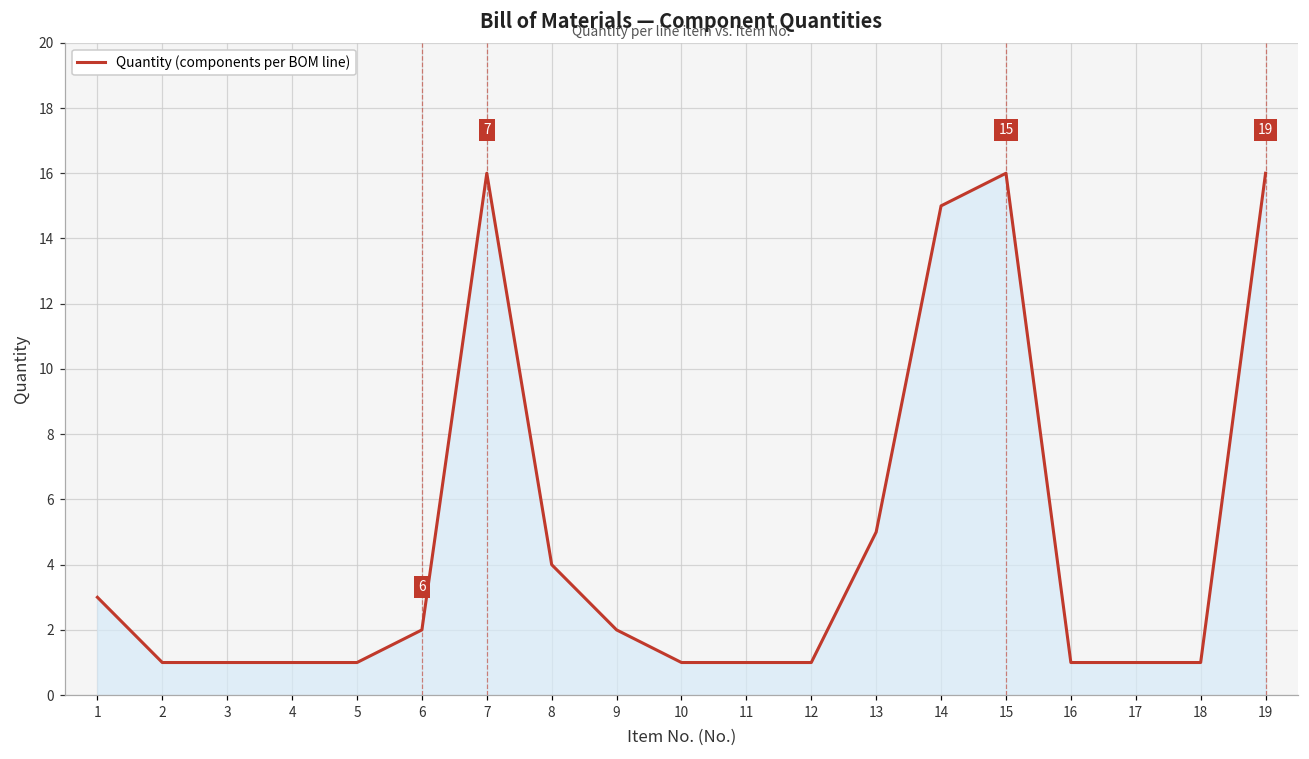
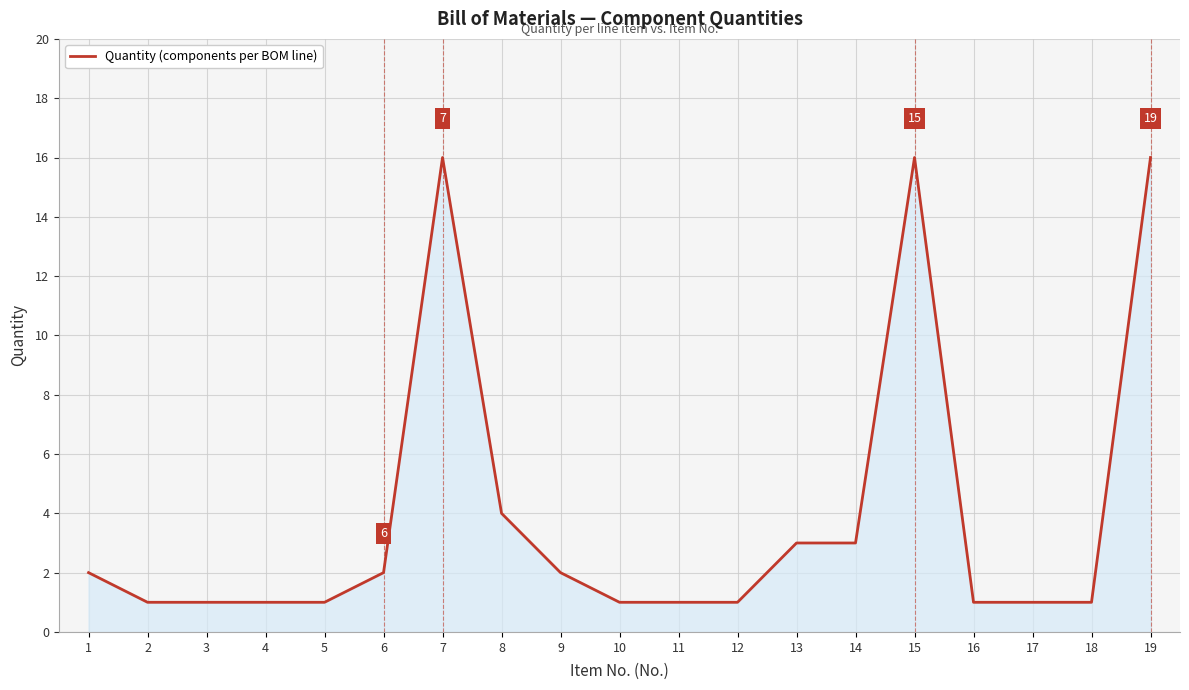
  {
-   "1": 3,
+   "1": 2,
    "2": 1,
    "3": 1,
    "4": 1,
    "5": 1,
    "6": 2,
    "7": 16,
    "8": 4,
    "9": 2,
    "10": 1,
    "11": 1,
    "12": 1,
-   "13": 5,
-   "14": 15,
+   "13": 3,
+   "14": 3,
    "15": 16,
    "16": 1,
    "17": 1,
    "18": 1,
    "19": 16
  }
